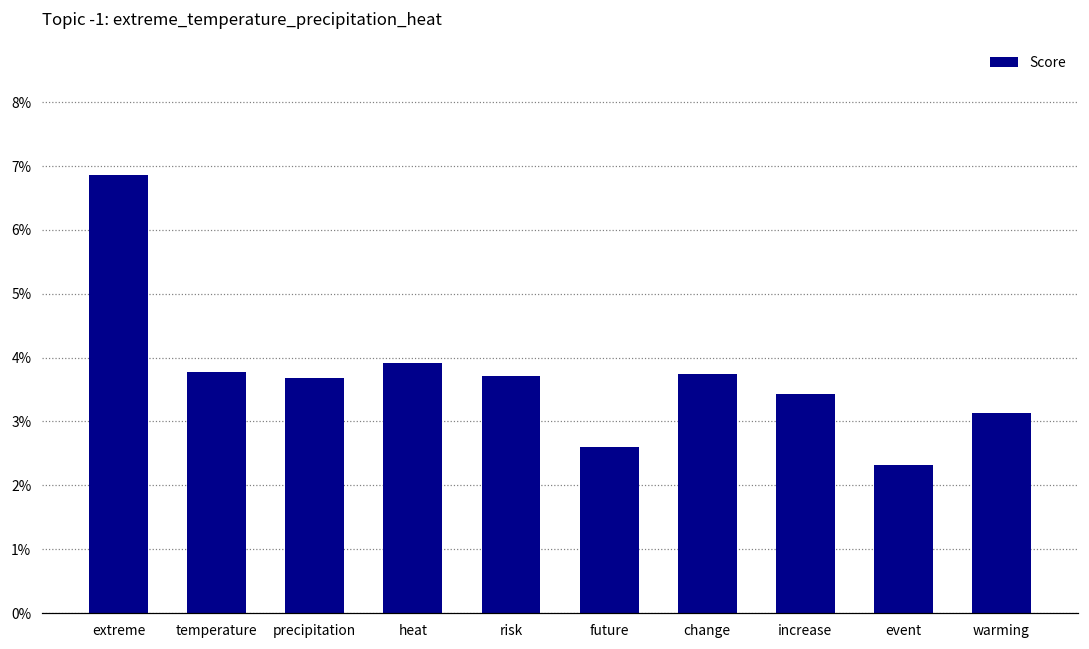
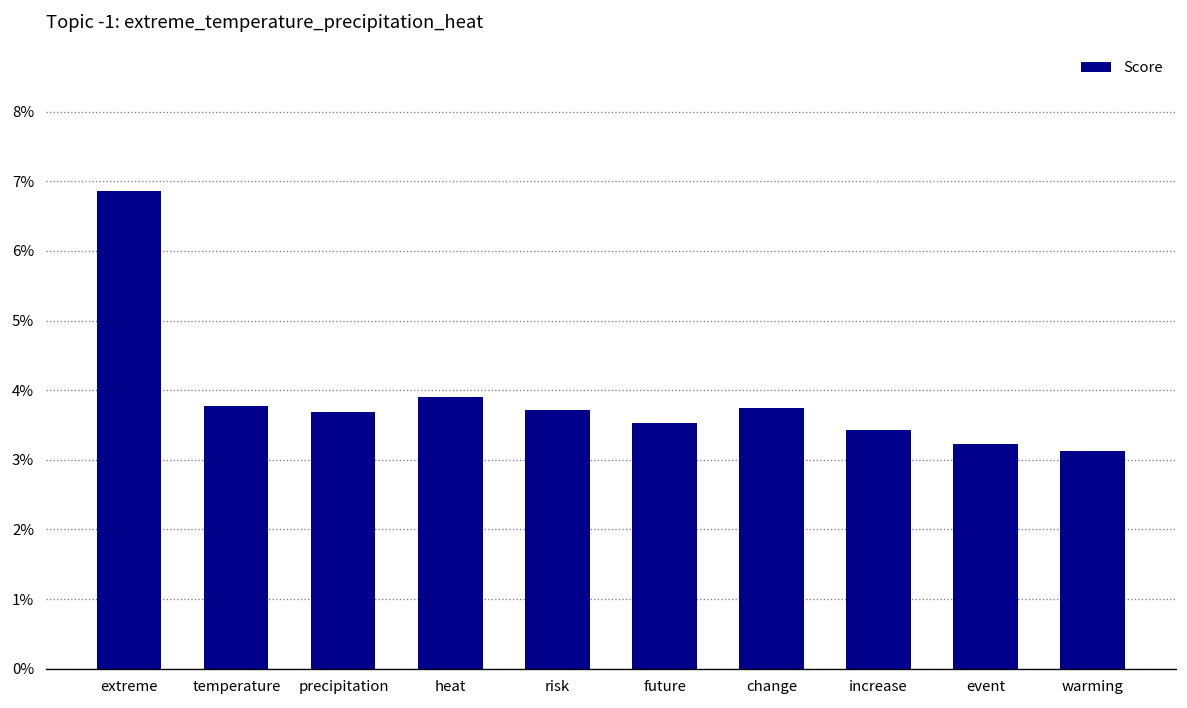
  {
    "extreme": "6.9%",
    "temperature": "3.8%",
    "precipitation": "3.7%",
    "heat": "3.9%",
    "risk": "3.7%",
-   "future": "2.6%",
+   "future": "3.5%",
    "change": "3.7%",
    "increase": "3.4%",
-   "event": "2.3%",
+   "event": "3.2%",
    "warming": "3.1%"
  }
